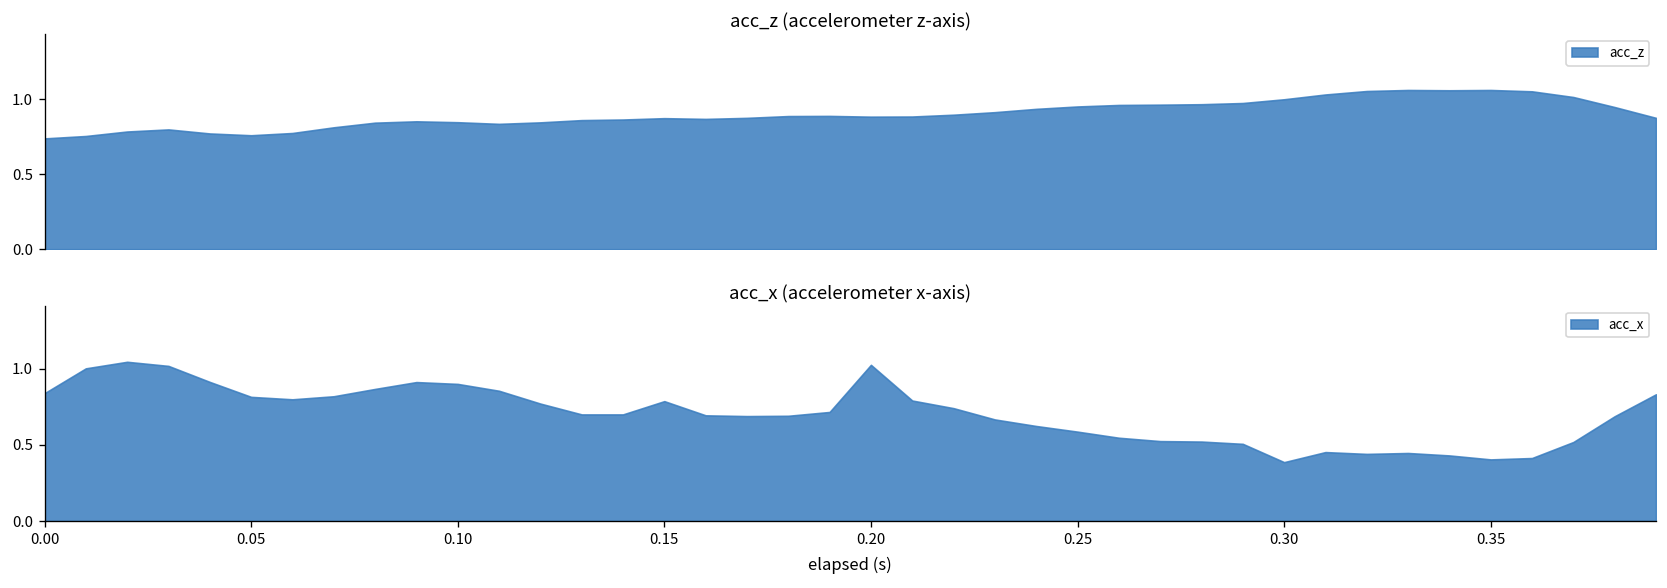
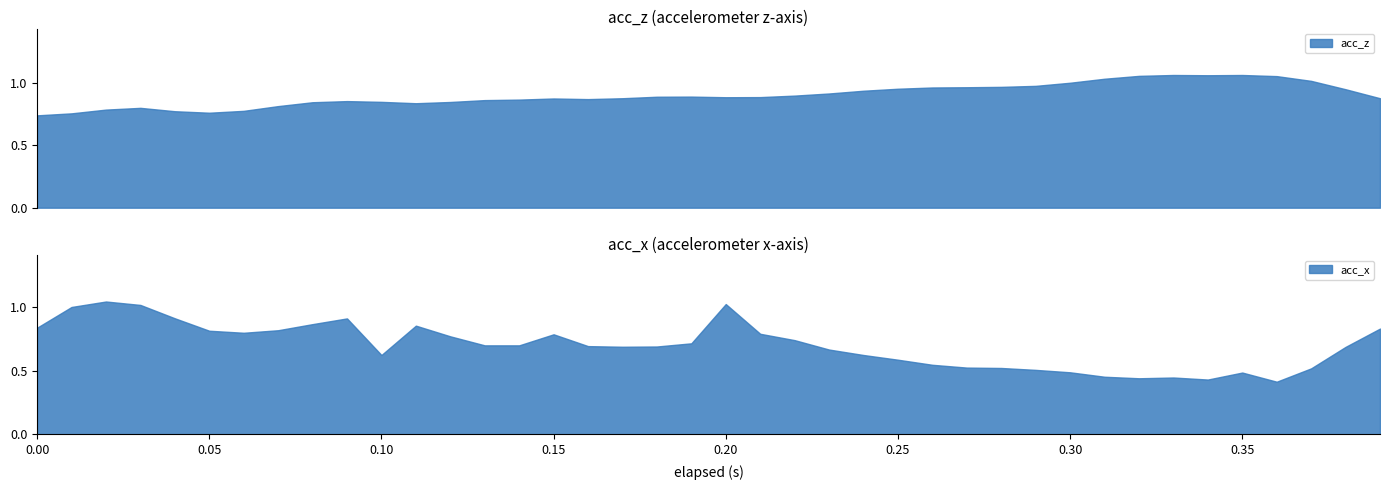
  {
    "acc_x (accelerometer x-axis)": {
      "0.00": 0.84,
      "0.05": 0.81,
-     "0.10": 0.90,
+     "0.10": 0.62,
      "0.15": 0.79,
      "0.20": 1.02,
      "0.25": 0.59,
-     "0.30": 0.39,
-     "0.35": 0.40
+     "0.30": 0.49,
+     "0.35": 0.49
    }
  }
